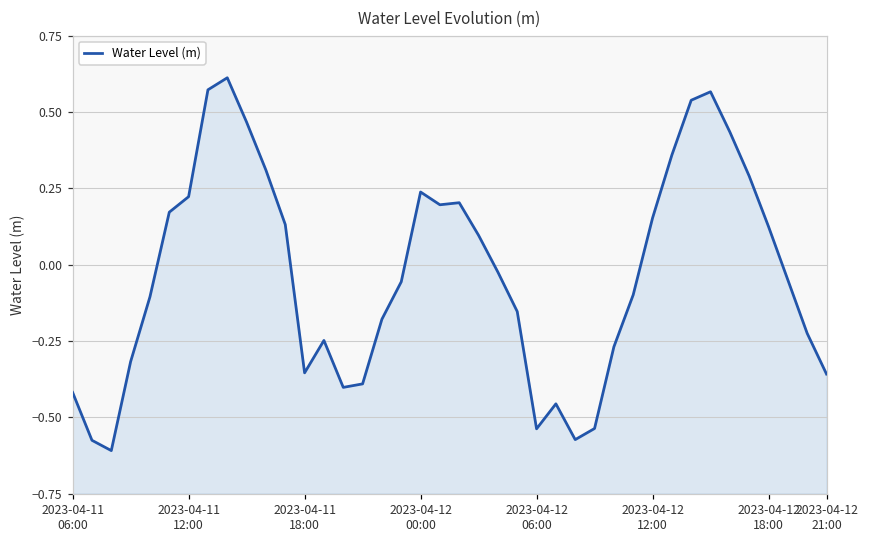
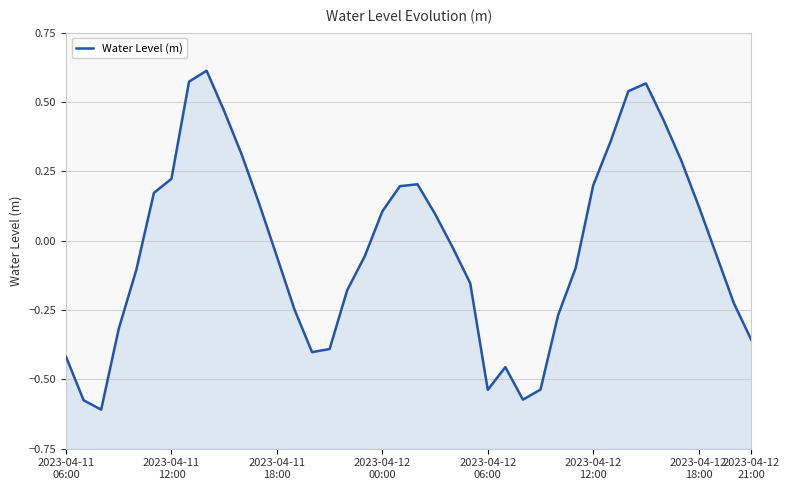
  {
    "Water Level (m)": {
      "2023-04-11 06:00": -0.42,
      "2023-04-11 12:00": 0.22,
-     "2023-04-11 18:00": -0.35,
-     "2023-04-12 00:00": 0.24,
+     "2023-04-11 18:00": -0.06,
+     "2023-04-12 00:00": 0.11,
      "2023-04-12 06:00": -0.54,
-     "2023-04-12 12:00": 0.15,
+     "2023-04-12 12:00": 0.20,
      "2023-04-12 18:00": 0.13,
      "2023-04-12 21:00": -0.36
    }
  }
